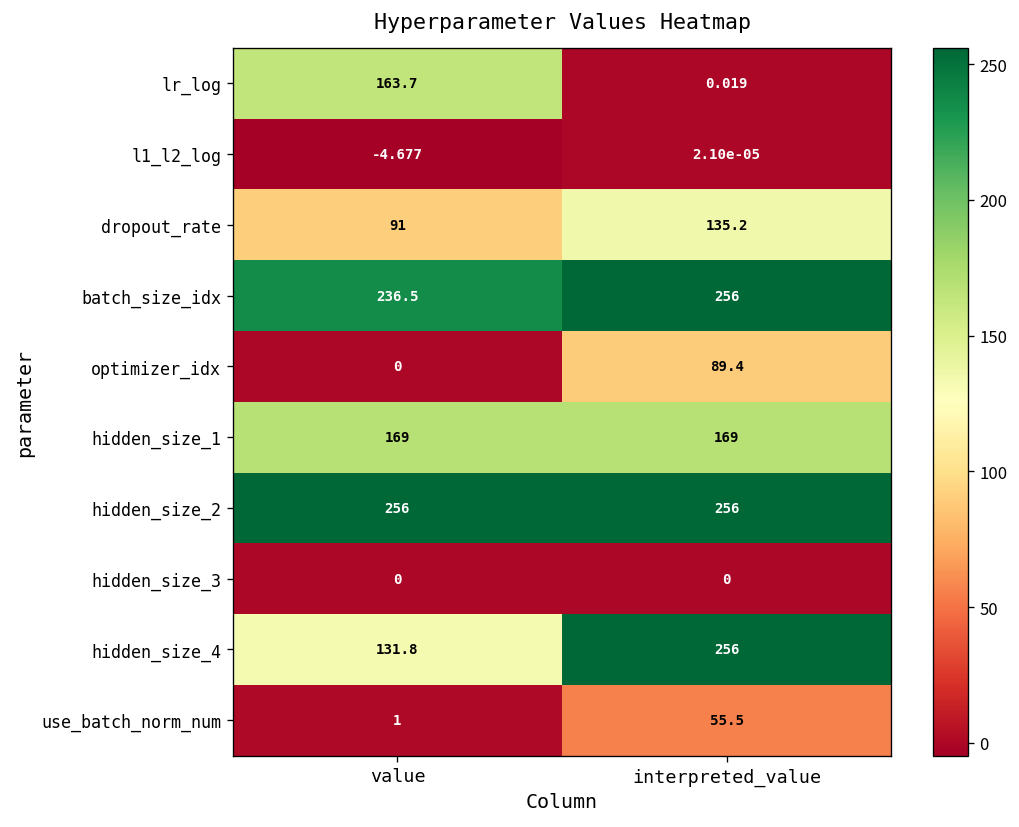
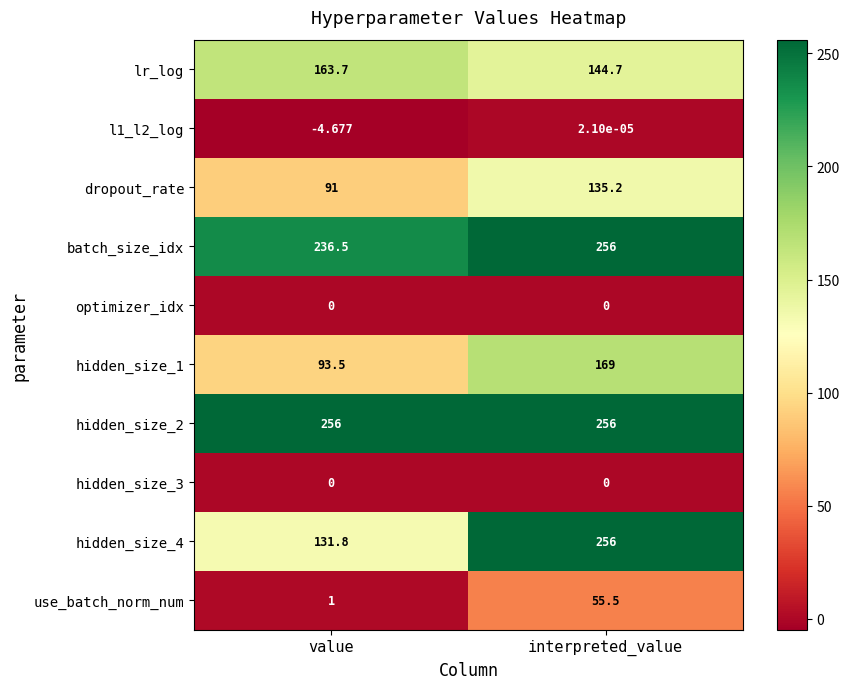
  {
    "lr_log": {
      "value": "163.7",
-     "interpreted_value": "0.019"
+     "interpreted_value": "144.7"
    },
    "l1_l2_log": {
      "value": "-4.677",
      "interpreted_value": "2.10e-05"
    },
    "dropout_rate": {
      "value": "91",
      "interpreted_value": "135.2"
    },
    "batch_size_idx": {
      "value": "236.5",
      "interpreted_value": "256"
    },
    "optimizer_idx": {
      "value": "0",
-     "interpreted_value": "89.4"
+     "interpreted_value": "0"
    },
    "hidden_size_1": {
-     "value": "169",
+     "value": "93.5",
      "interpreted_value": "169"
    },
    "hidden_size_2": {
      "value": "256",
      "interpreted_value": "256"
    },
    "hidden_size_3": {
      "value": "0",
      "interpreted_value": "0"
    },
    "hidden_size_4": {
      "value": "131.8",
      "interpreted_value": "256"
    },
    "use_batch_norm_num": {
      "value": "1",
      "interpreted_value": "55.5"
    }
  }
